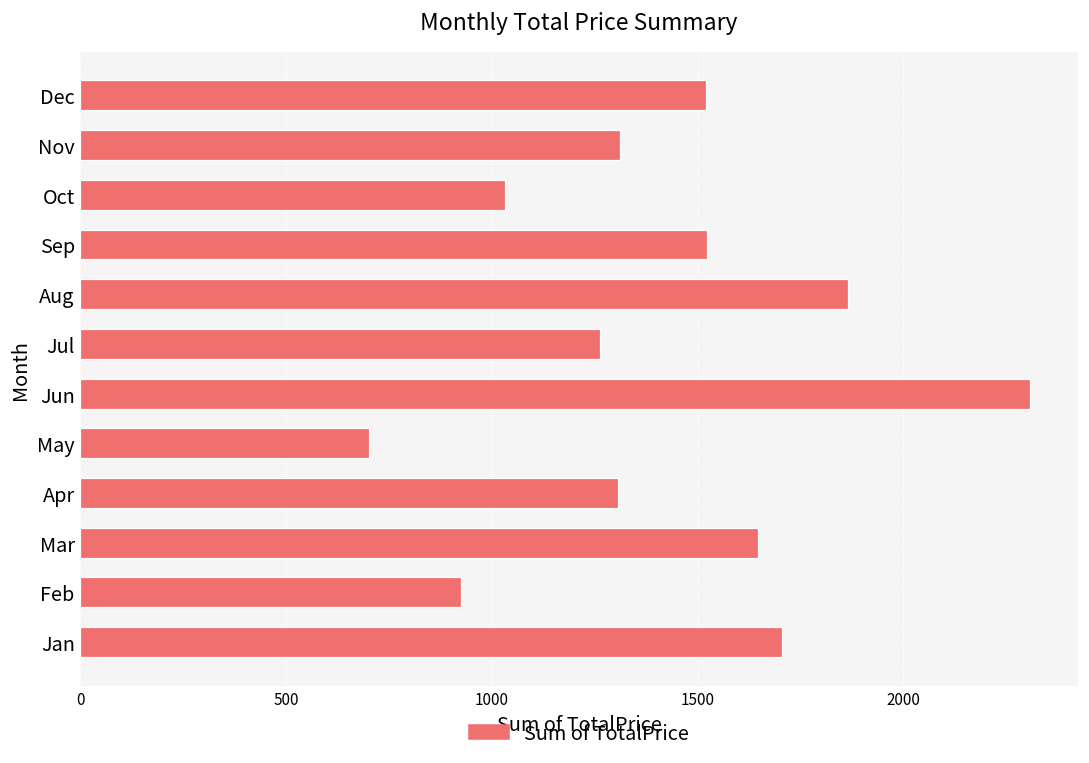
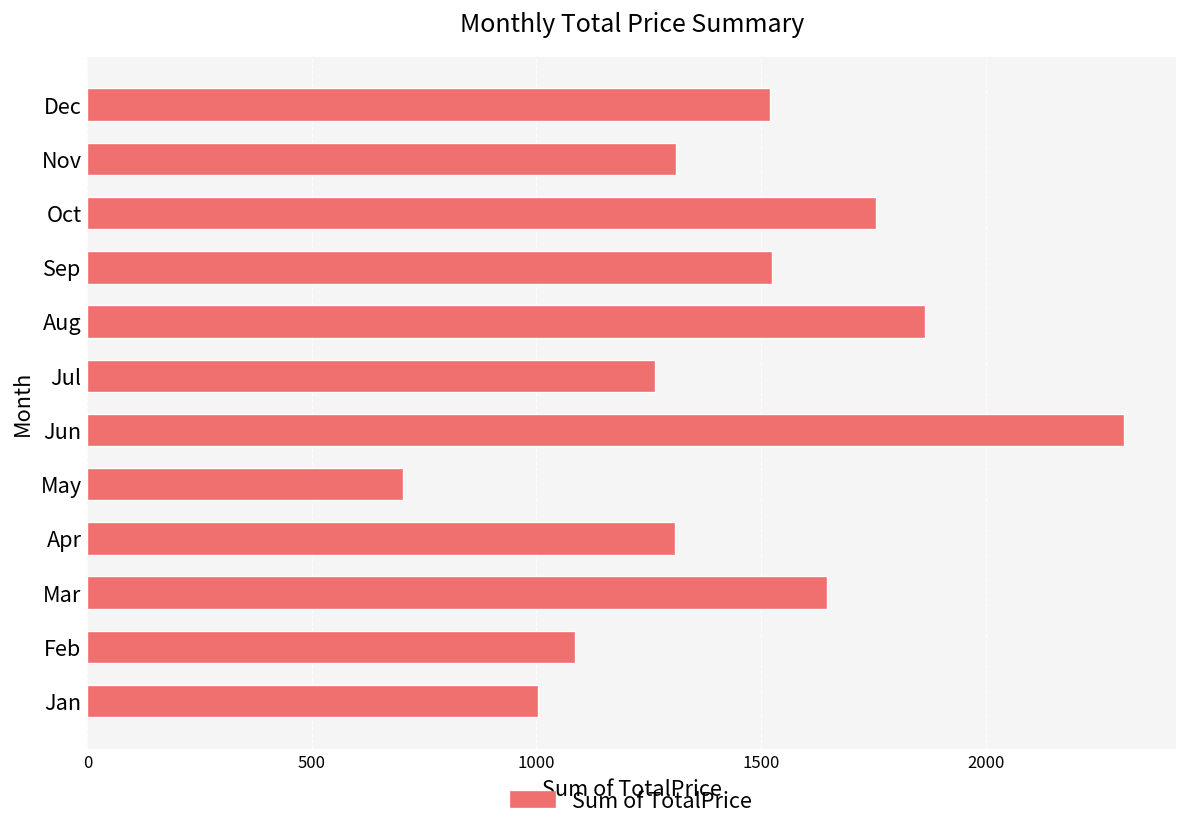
  {
    "Dec": 1520,
    "Nov": 1310,
-   "Oct": 1030,
+   "Oct": 1760,
    "Sep": 1520,
    "Aug": 1870,
    "Jul": 1260,
    "Jun": 2310,
    "May": 700,
    "Apr": 1310,
    "Mar": 1650,
-   "Feb": 930,
-   "Jan": 1710
+   "Feb": 1090,
+   "Jan": 1000
  }
